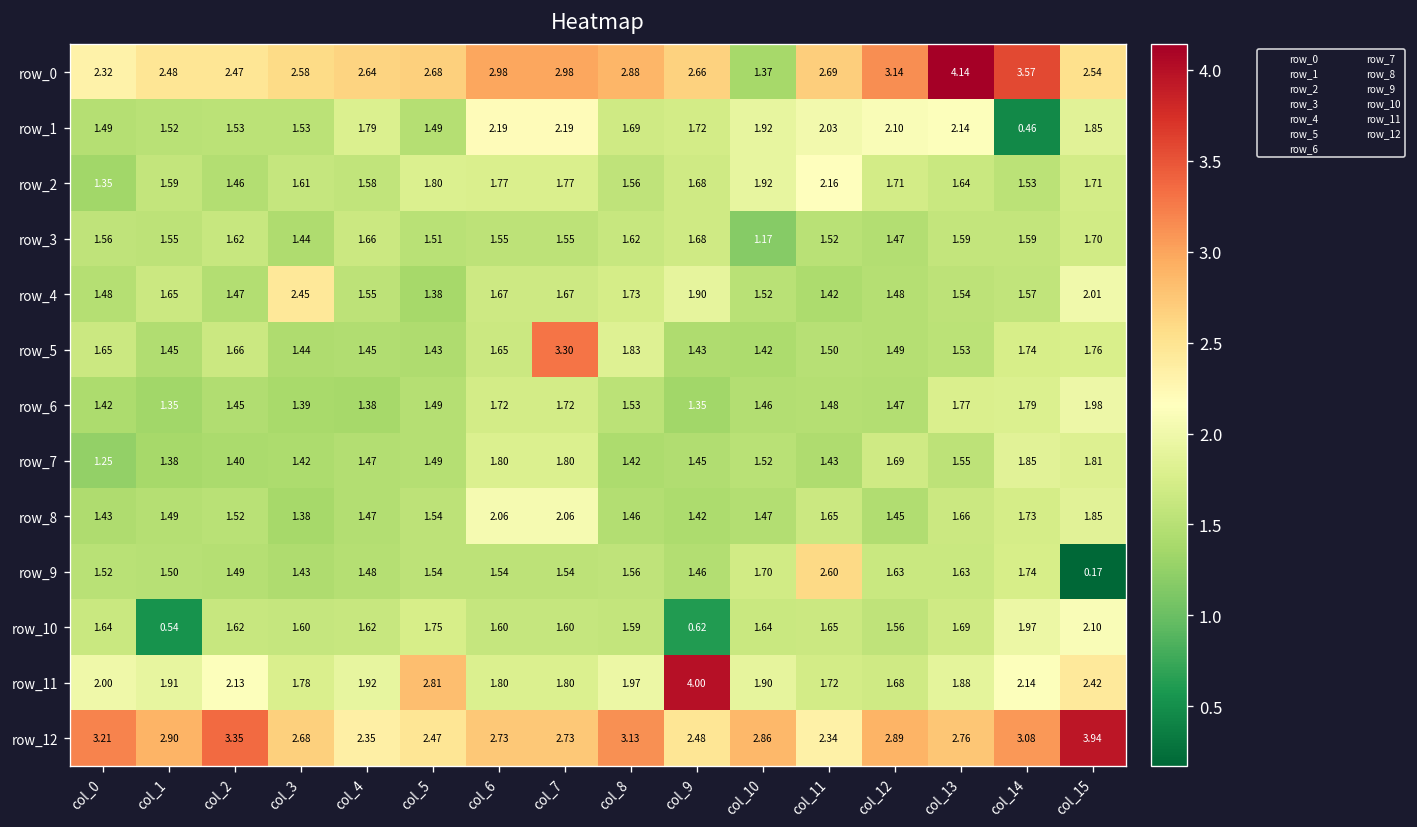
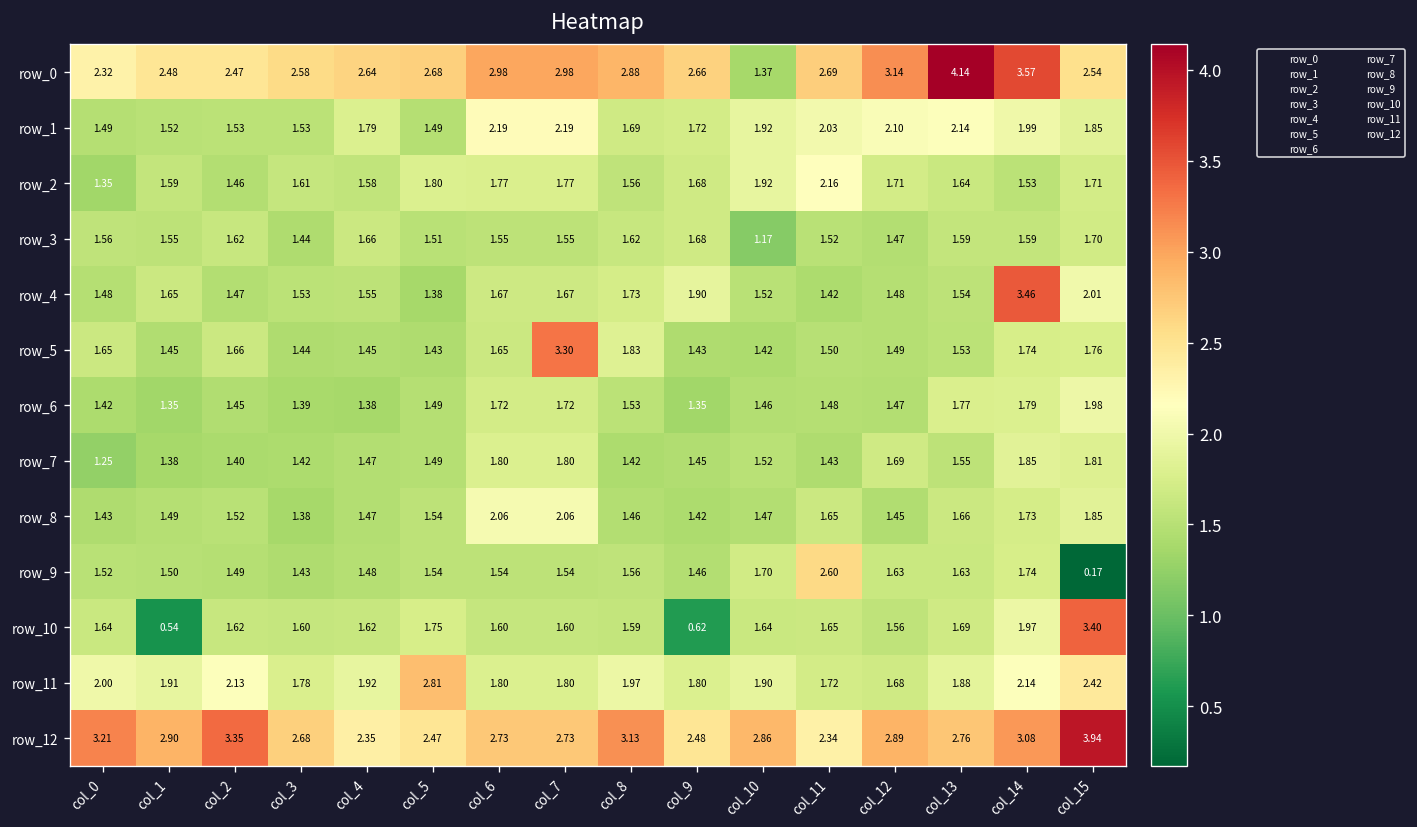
  {
    "row_1": {
      "col_0": 1.49,
      "col_1": 1.52,
      "col_2": 1.53,
      "col_3": 1.53,
      "col_4": 1.79,
      "col_5": 1.49,
      "col_6": 2.19,
      "col_7": 2.19,
      "col_8": 1.69,
      "col_9": 1.72,
      "col_10": 1.92,
      "col_11": 2.03,
      "col_12": 2.10,
      "col_13": 2.14,
-     "col_14": 0.46,
+     "col_14": 1.99,
      "col_15": 1.85
    },
    "row_4": {
      "col_0": 1.48,
      "col_1": 1.65,
      "col_2": 1.47,
-     "col_3": 2.45,
+     "col_3": 1.53,
      "col_4": 1.55,
      "col_5": 1.38,
      "col_6": 1.67,
      "col_7": 1.67,
      "col_8": 1.73,
      "col_9": 1.90,
      "col_10": 1.52,
      "col_11": 1.42,
      "col_12": 1.48,
      "col_13": 1.54,
-     "col_14": 1.57,
+     "col_14": 3.46,
      "col_15": 2.01
    },
    "row_10": {
      "col_0": 1.64,
      "col_1": 0.54,
      "col_2": 1.62,
      "col_3": 1.60,
      "col_4": 1.62,
      "col_5": 1.75,
      "col_6": 1.60,
      "col_7": 1.60,
      "col_8": 1.59,
      "col_9": 0.62,
      "col_10": 1.64,
      "col_11": 1.65,
      "col_12": 1.56,
      "col_13": 1.69,
      "col_14": 1.97,
-     "col_15": 2.10
+     "col_15": 3.40
    },
    "row_11": {
      "col_0": 2.00,
      "col_1": 1.91,
      "col_2": 2.13,
      "col_3": 1.78,
      "col_4": 1.92,
      "col_5": 2.81,
      "col_6": 1.80,
      "col_7": 1.80,
      "col_8": 1.97,
-     "col_9": 4.00,
+     "col_9": 1.80,
      "col_10": 1.90,
      "col_11": 1.72,
      "col_12": 1.68,
      "col_13": 1.88,
      "col_14": 2.14,
      "col_15": 2.42
    }
  }
